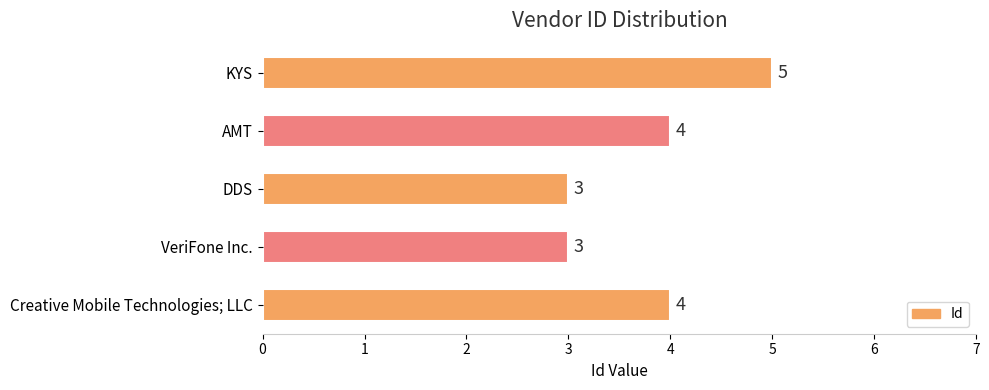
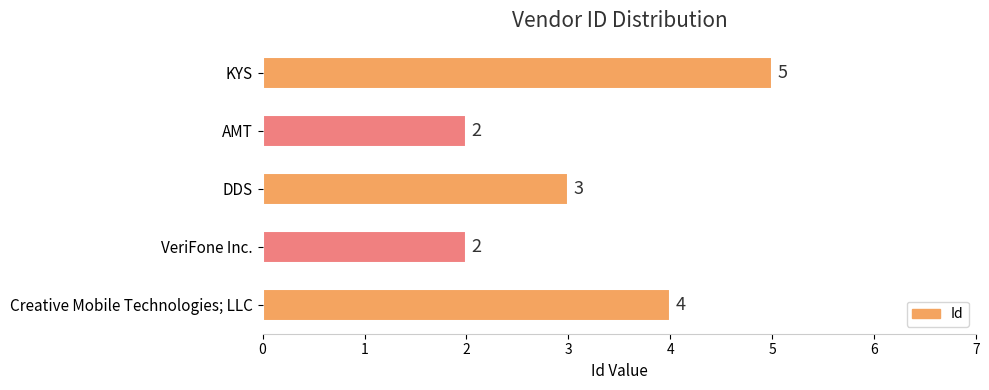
  {
    "KYS": 5,
-   "AMT": 4,
+   "AMT": 2,
    "DDS": 3,
-   "VeriFone Inc.": 3,
+   "VeriFone Inc.": 2,
    "Creative Mobile Technologies; LLC": 4
  }
